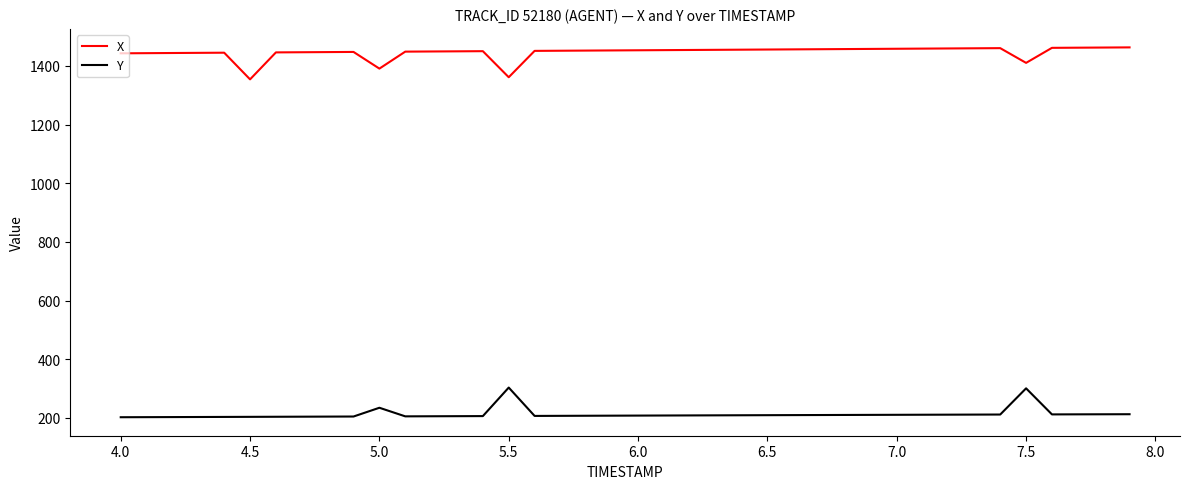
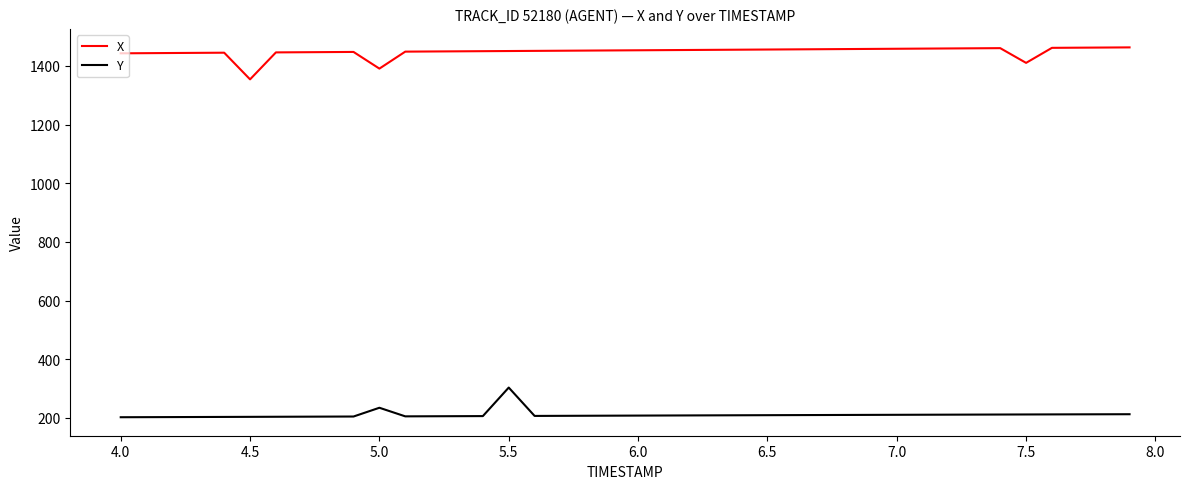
  {
    "X": {
      "4.5": 1350,
      "5.0": 1390,
-     "5.5": 1360,
+     "5.5": 1450,
      "6.0": 1450,
      "6.5": 1460,
      "7.0": 1460,
      "7.5": 1410
    },
    "Y": {
      "4.0": 200,
      "4.5": 200,
      "5.0": 230,
      "5.5": 300,
      "6.0": 210,
      "6.5": 210,
      "7.0": 210,
-     "7.5": 300
+     "7.5": 210
    }
  }
